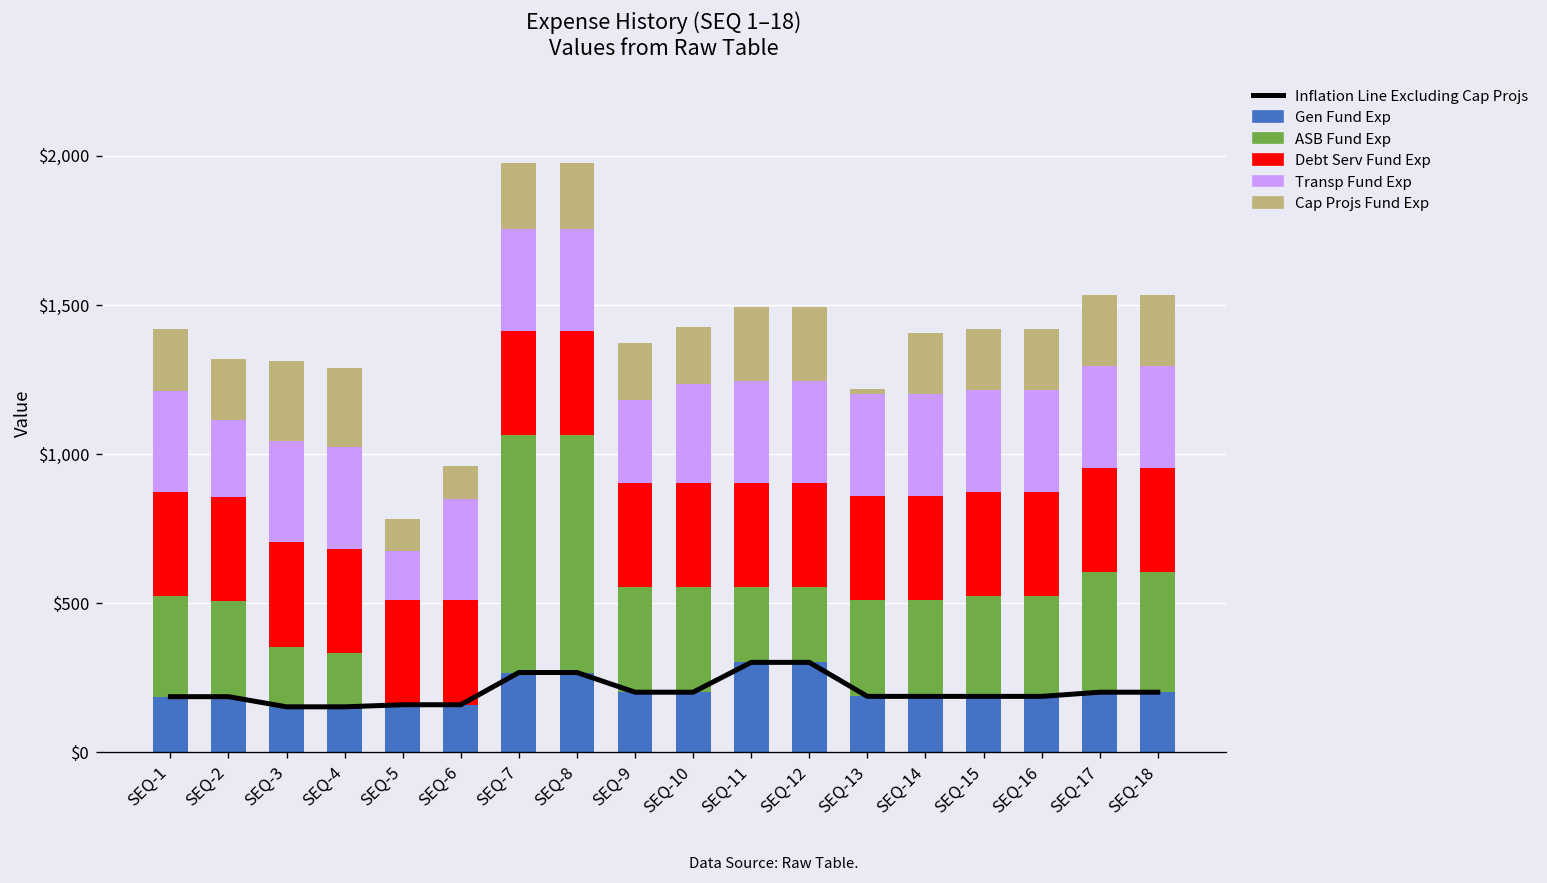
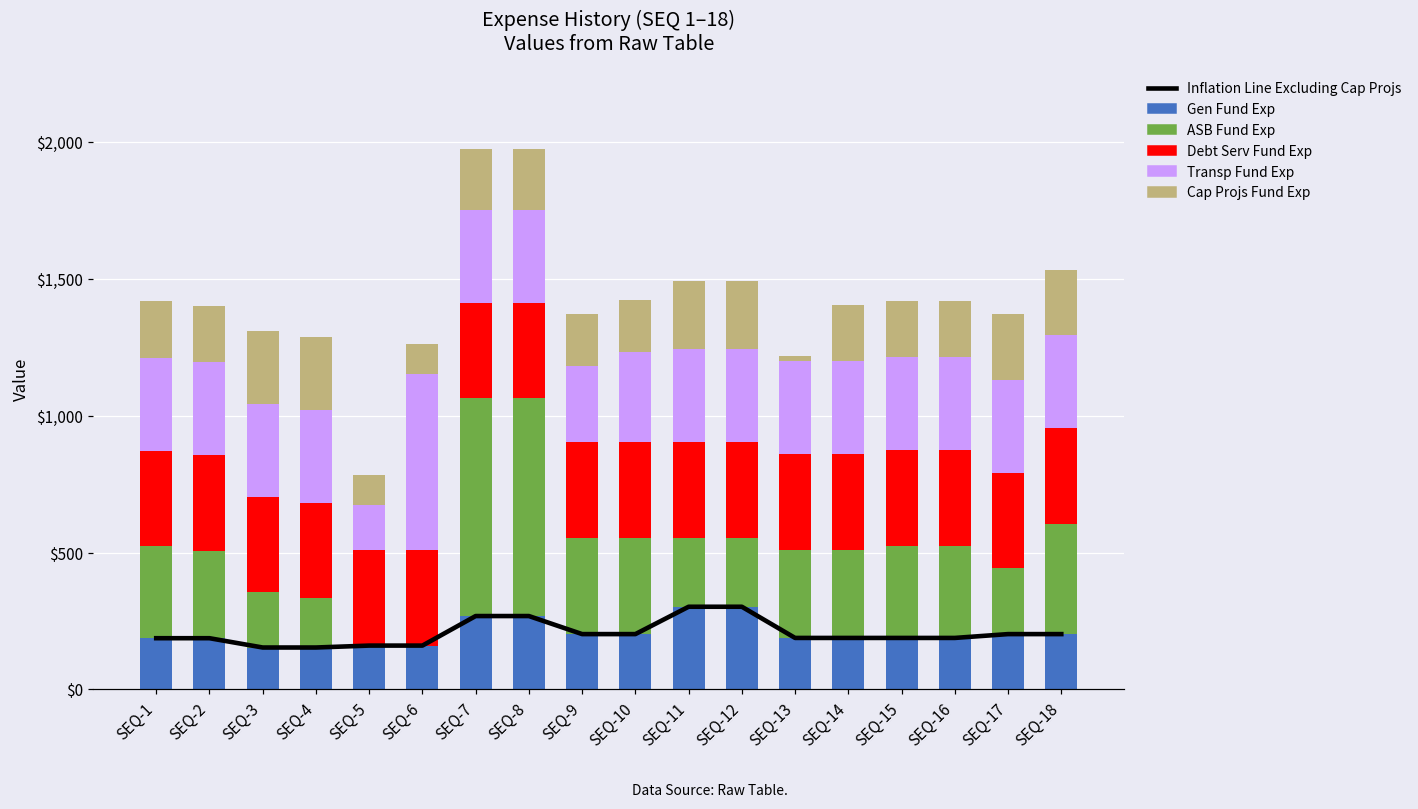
  {
    "Gen Fund Exp": {
      "SEQ-1": "$190",
      "SEQ-2": "$190",
      "SEQ-3": "$150",
      "SEQ-4": "$150",
      "SEQ-5": "$160",
      "SEQ-6": "$160",
      "SEQ-7": "$270",
      "SEQ-8": "$270",
      "SEQ-9": "$200",
      "SEQ-10": "$200",
      "SEQ-11": "$300",
      "SEQ-12": "$300",
      "SEQ-13": "$190",
      "SEQ-14": "$190",
      "SEQ-15": "$190",
      "SEQ-16": "$190",
      "SEQ-17": "$200",
      "SEQ-18": "$200"
    },
    "ASB Fund Exp": {
      "SEQ-1": "$340",
      "SEQ-2": "$320",
      "SEQ-3": "$200",
      "SEQ-4": "$180",
      "SEQ-5": "$0",
      "SEQ-6": "$0",
      "SEQ-7": "$800",
      "SEQ-8": "$800",
      "SEQ-9": "$350",
      "SEQ-10": "$350",
      "SEQ-11": "$250",
      "SEQ-12": "$250",
      "SEQ-13": "$320",
      "SEQ-14": "$320",
      "SEQ-15": "$340",
      "SEQ-16": "$340",
-     "SEQ-17": "$400",
+     "SEQ-17": "$240",
      "SEQ-18": "$400"
    },
    "Debt Serv Fund Exp": {
      "SEQ-1": "$350",
      "SEQ-2": "$350",
      "SEQ-3": "$350",
      "SEQ-4": "$350",
      "SEQ-5": "$350",
      "SEQ-6": "$350",
      "SEQ-7": "$350",
      "SEQ-8": "$350",
      "SEQ-9": "$350",
      "SEQ-10": "$350",
      "SEQ-11": "$350",
      "SEQ-12": "$350",
      "SEQ-13": "$350",
      "SEQ-14": "$350",
      "SEQ-15": "$350",
      "SEQ-16": "$350",
      "SEQ-17": "$350",
      "SEQ-18": "$350"
    },
    "Transp Fund Exp": {
      "SEQ-1": "$340",
-     "SEQ-2": "$260",
+     "SEQ-2": "$340",
      "SEQ-3": "$340",
      "SEQ-4": "$340",
      "SEQ-5": "$160",
-     "SEQ-6": "$340",
+     "SEQ-6": "$640",
      "SEQ-7": "$340",
      "SEQ-8": "$340",
      "SEQ-9": "$280",
      "SEQ-10": "$330",
      "SEQ-11": "$340",
      "SEQ-12": "$340",
      "SEQ-13": "$340",
      "SEQ-14": "$340",
      "SEQ-15": "$340",
      "SEQ-16": "$340",
      "SEQ-17": "$340",
      "SEQ-18": "$340"
    },
    "Cap Projs Fund Exp": {
      "SEQ-1": "$210",
      "SEQ-2": "$210",
      "SEQ-3": "$270",
      "SEQ-4": "$270",
      "SEQ-5": "$110",
      "SEQ-6": "$110",
      "SEQ-7": "$220",
      "SEQ-8": "$220",
      "SEQ-9": "$190",
      "SEQ-10": "$190",
      "SEQ-11": "$250",
      "SEQ-12": "$250",
      "SEQ-13": "$20",
      "SEQ-14": "$210",
      "SEQ-15": "$210",
      "SEQ-16": "$210",
      "SEQ-17": "$240",
      "SEQ-18": "$240"
    }
  }
